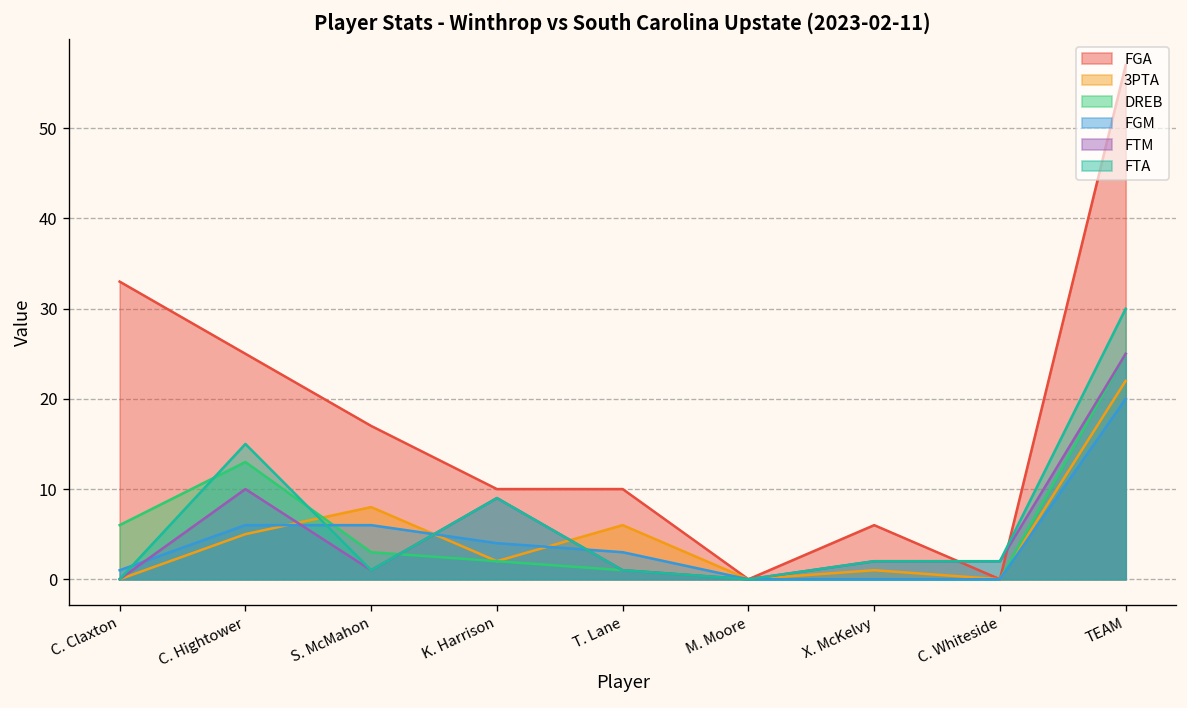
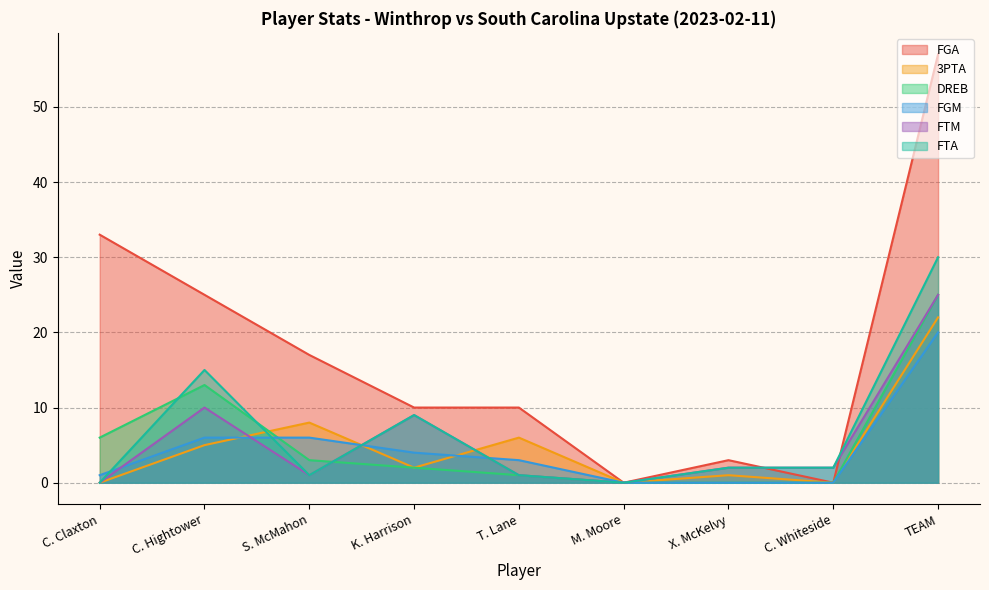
  {
    "FGA": {
      "C. Claxton": 33,
      "C. Hightower": 25,
      "S. McMahon": 17,
      "K. Harrison": 10,
      "T. Lane": 10,
-     "X. McKelvy": 6
+     "X. McKelvy": 3
    },
    "3PTA": {
      "C. Hightower": 5,
      "S. McMahon": 8,
      "T. Lane": 6,
      "X. McKelvy": 1,
      "TEAM": 22
    },
    "FTM": {
      "C. Hightower": 10
    }
  }
